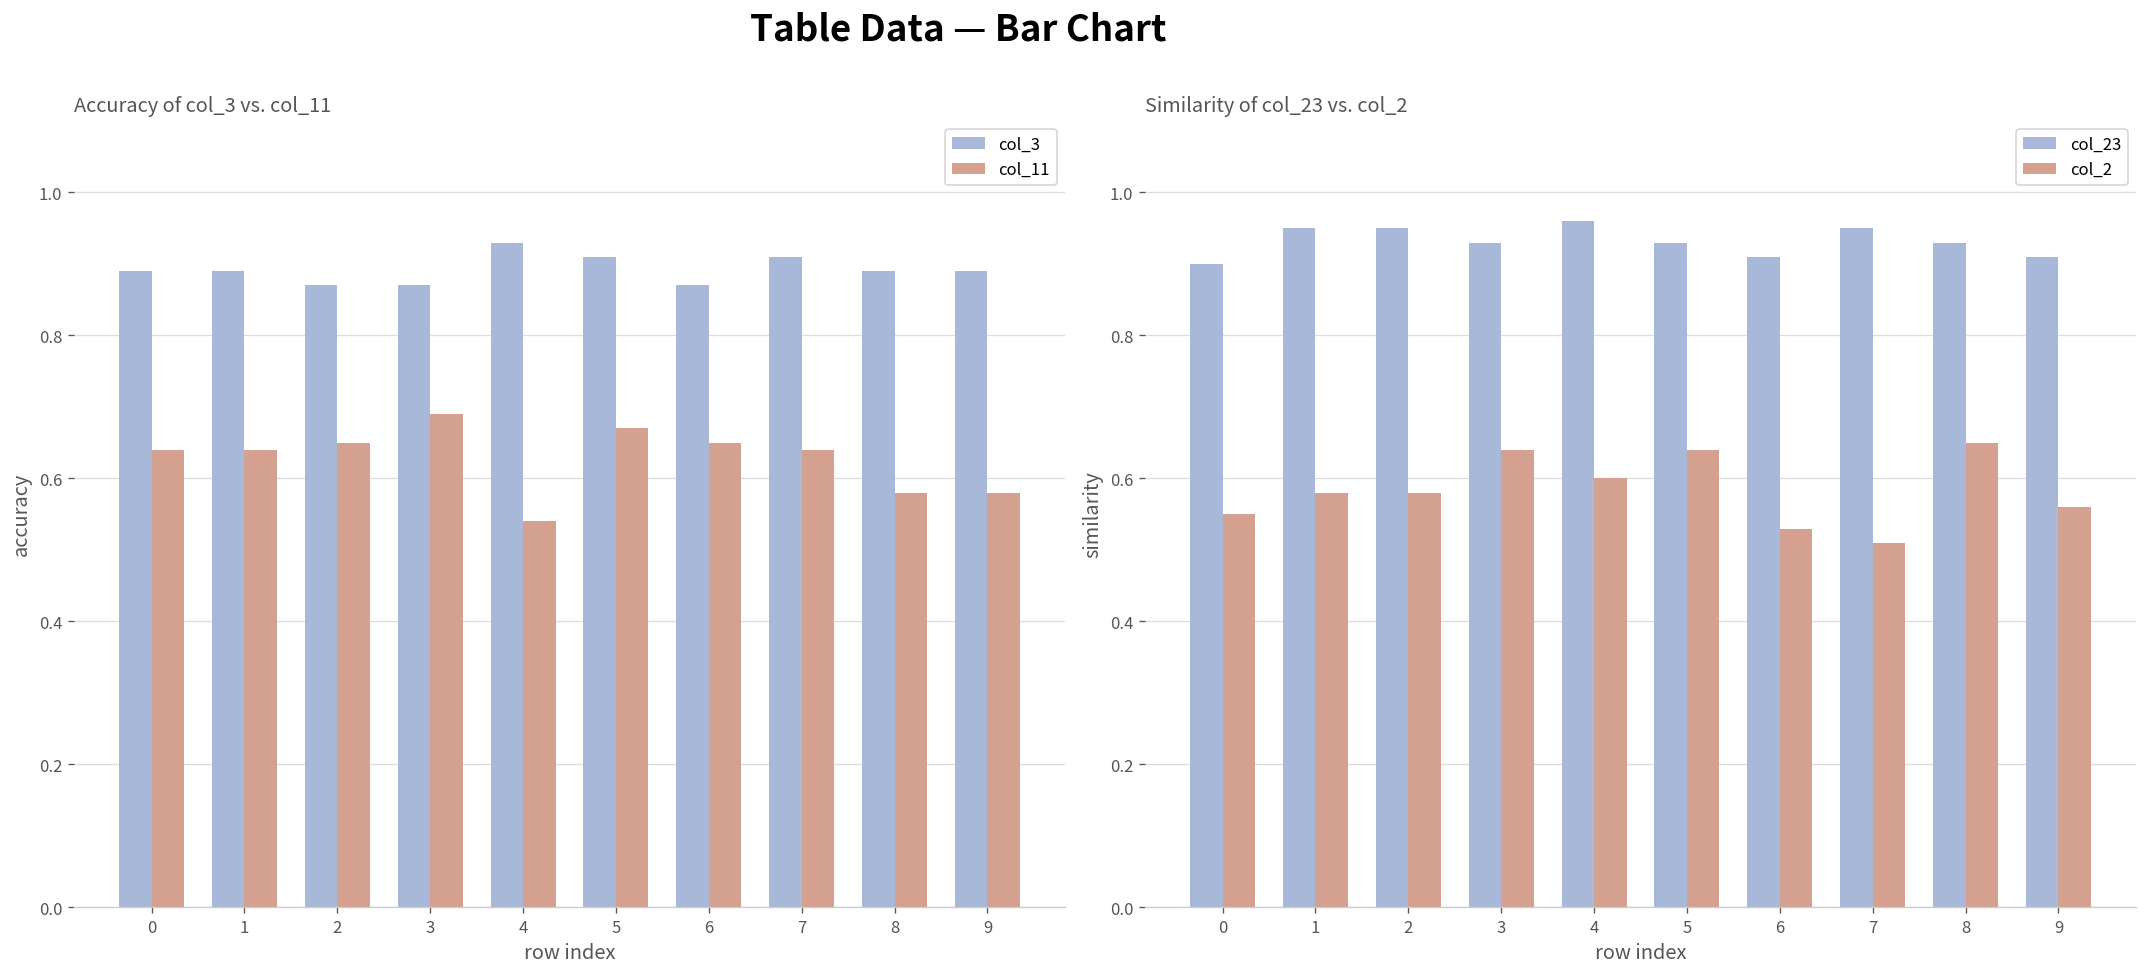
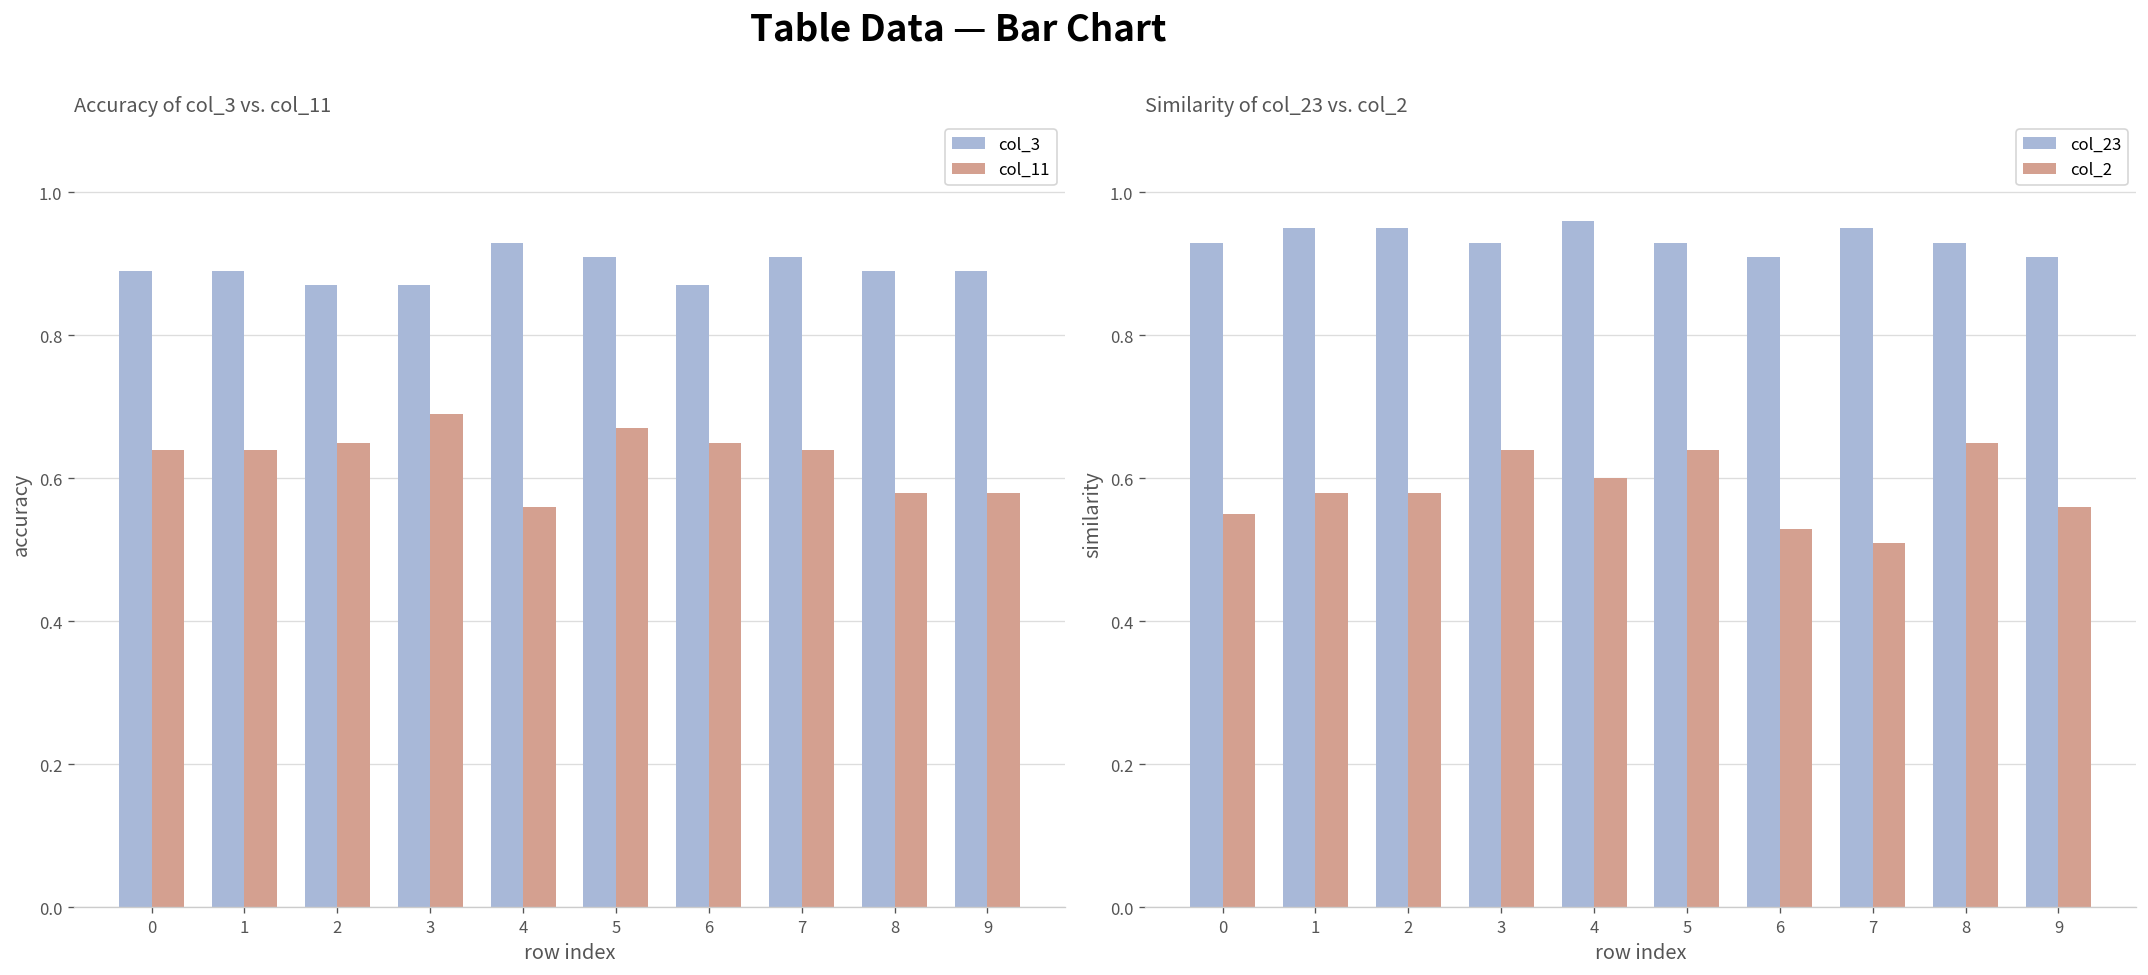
  {
    "Accuracy of col_3 vs. col_11": {
      "col_3": {
        "0": 0.89,
        "1": 0.89,
        "2": 0.87,
        "3": 0.87,
        "4": 0.93,
        "5": 0.91,
        "6": 0.87,
        "7": 0.91,
        "8": 0.89,
        "9": 0.89
      },
      "col_11": {
        "0": 0.64,
        "1": 0.64,
        "2": 0.65,
        "3": 0.69,
-       "4": 0.54,
+       "4": 0.56,
        "5": 0.67,
        "6": 0.65,
        "7": 0.64,
        "8": 0.58,
        "9": 0.58
      }
    },
    "Similarity of col_23 vs. col_2": {
      "col_23": {
-       "0": 0.90,
+       "0": 0.93,
        "1": 0.95,
        "2": 0.95,
        "3": 0.93,
        "4": 0.96,
        "5": 0.93,
        "6": 0.91,
        "7": 0.95,
        "8": 0.93,
        "9": 0.91
      },
      "col_2": {
        "0": 0.55,
        "1": 0.58,
        "2": 0.58,
        "3": 0.64,
        "4": 0.60,
        "5": 0.64,
        "6": 0.53,
        "7": 0.51,
        "8": 0.65,
        "9": 0.56
      }
    }
  }
